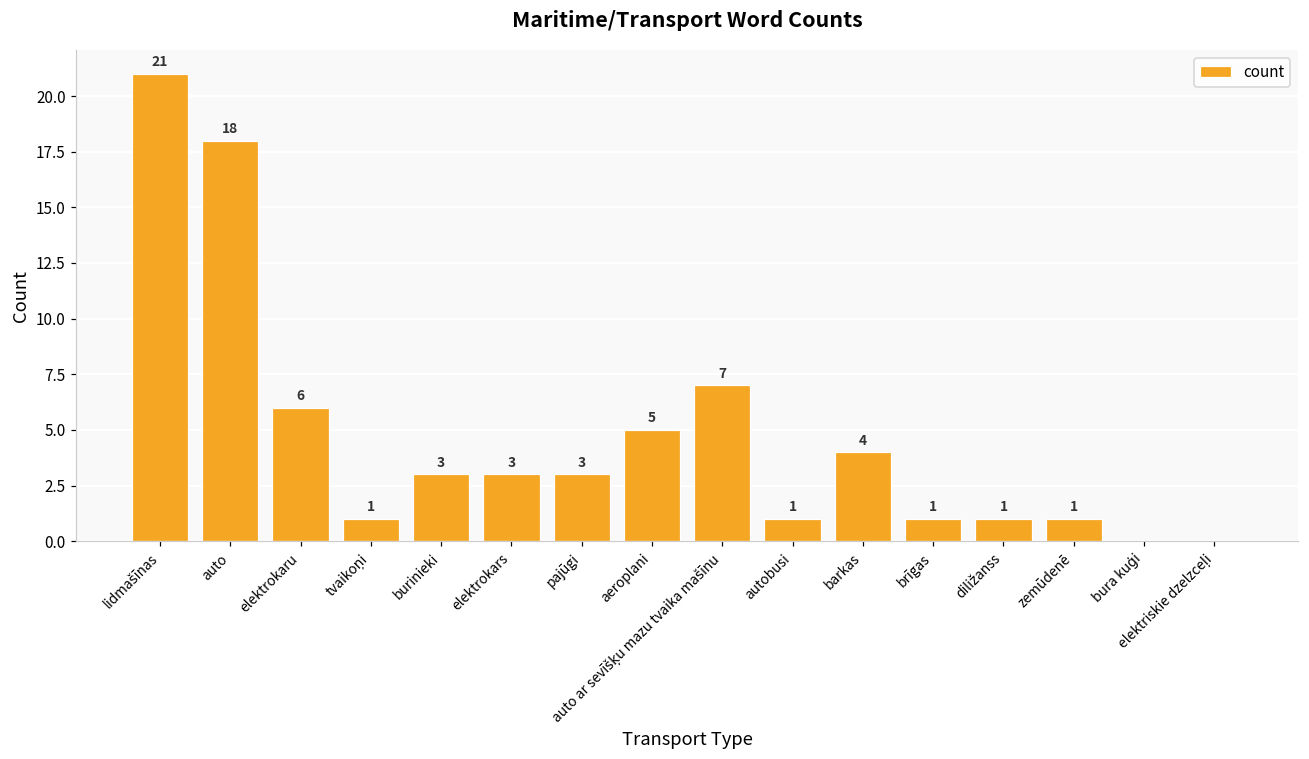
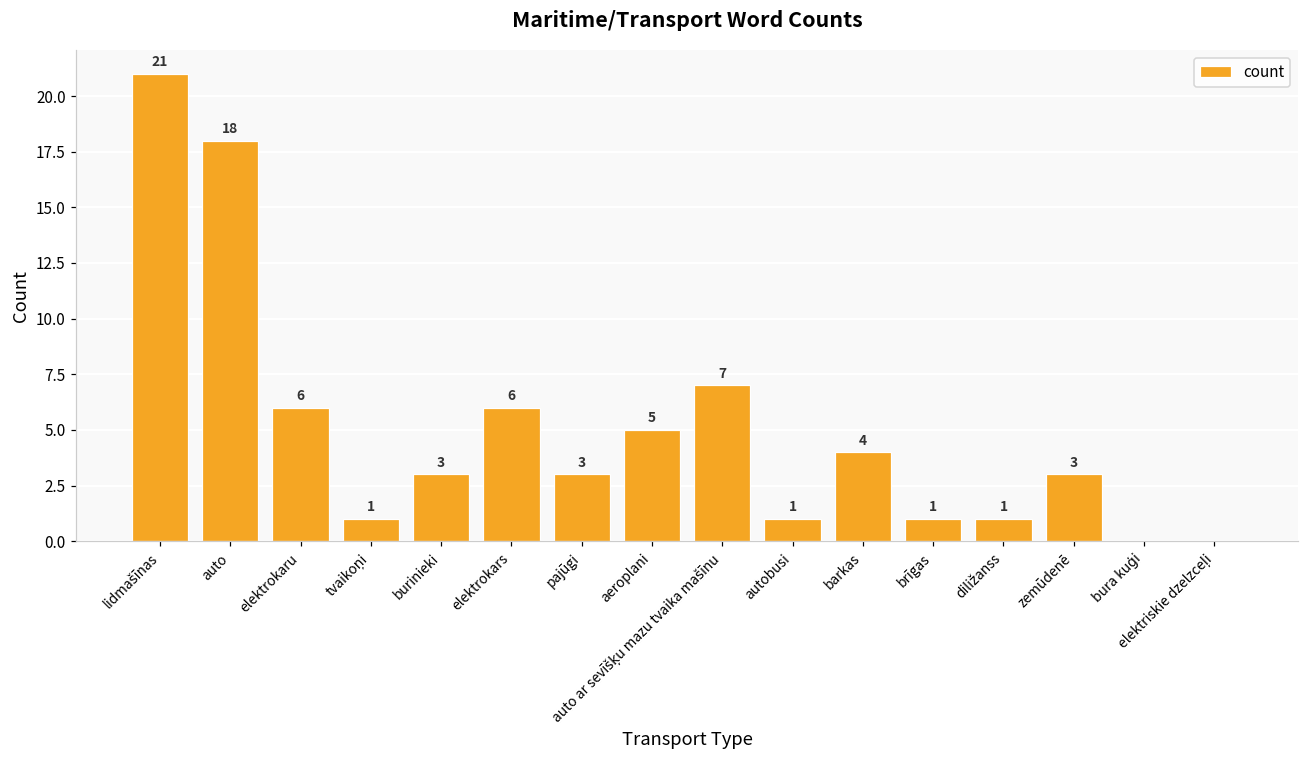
  {
    "lidmašīnas": 21,
    "auto": 18,
    "elektrokaru": 6,
    "tvaikoņi": 1,
    "burinieki": 3,
-   "elektrokars": 3,
+   "elektrokars": 6,
    "pajūgi": 3,
    "aeroplani": 5,
    "auto ar sevīšķu mazu tvaika mašīnu": 7,
    "autobusi": 1,
    "barkas": 4,
    "brīgas": 1,
    "diližanss": 1,
-   "zemūdenē": 1
+   "zemūdenē": 3
  }
